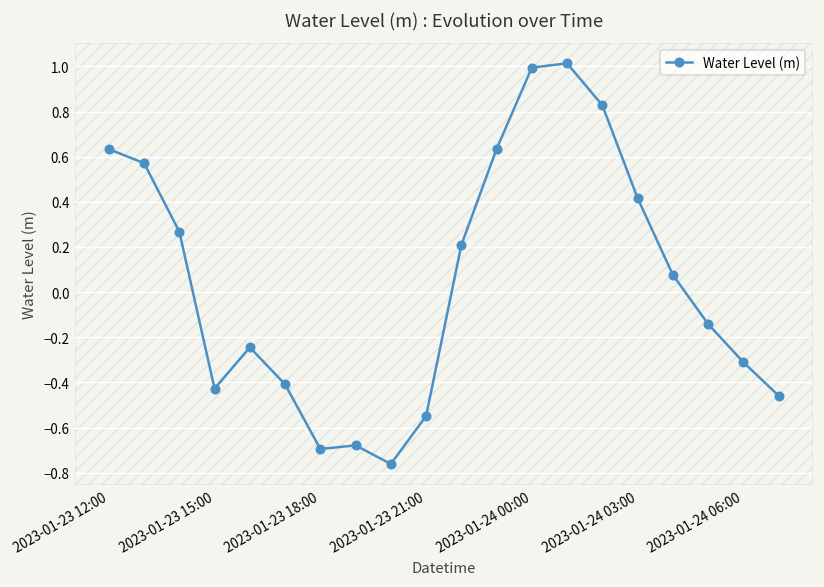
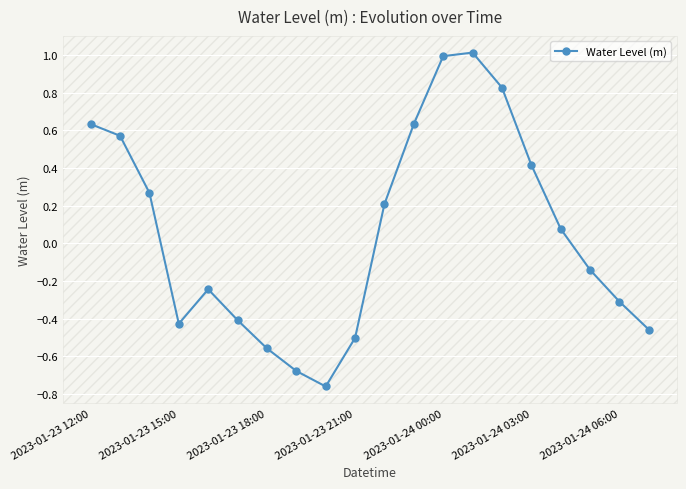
  {
    "2023-01-23 12:00": 0.63,
    "2023-01-23 15:00": -0.43,
-   "2023-01-23 18:00": -0.69,
-   "2023-01-23 21:00": -0.55,
+   "2023-01-23 18:00": -0.56,
+   "2023-01-23 21:00": -0.50,
    "2023-01-24 00:00": 0.99,
    "2023-01-24 03:00": 0.42,
    "2023-01-24 06:00": -0.31
  }
